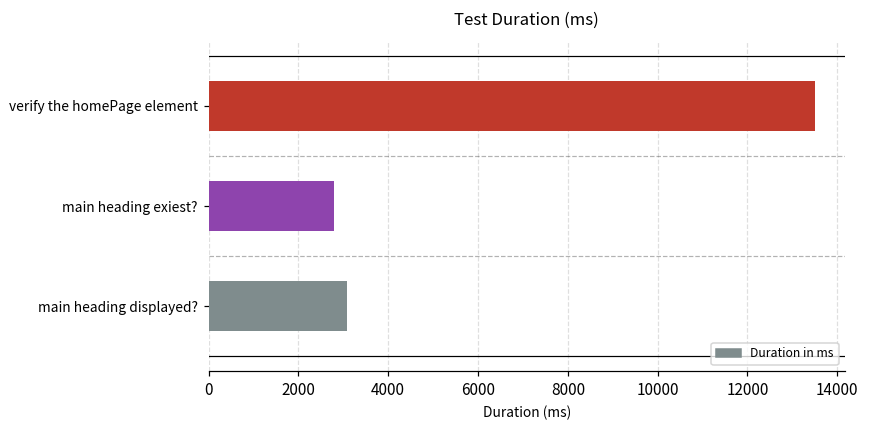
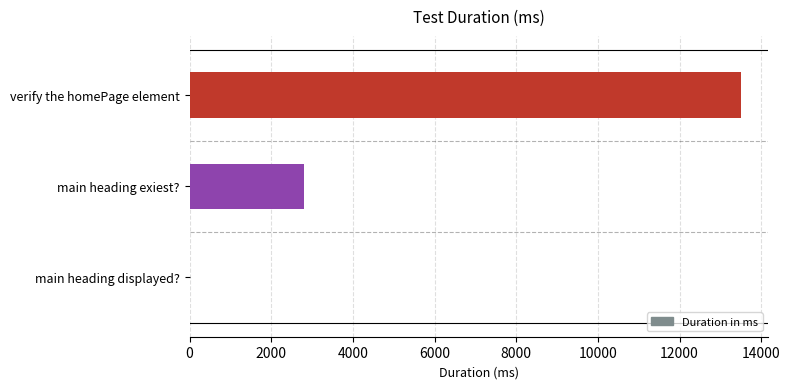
  {
    "verify the homePage element": 13500,
    "main heading exiest?": 2800,
-   "main heading displayed?": 3100
+   "main heading displayed?": 0
  }
